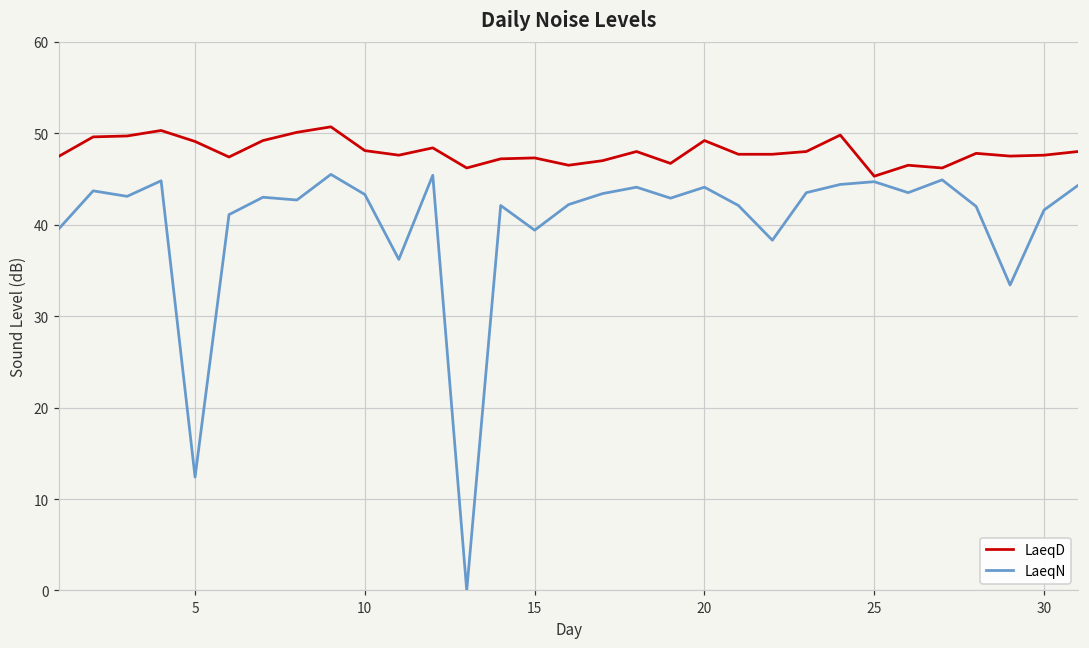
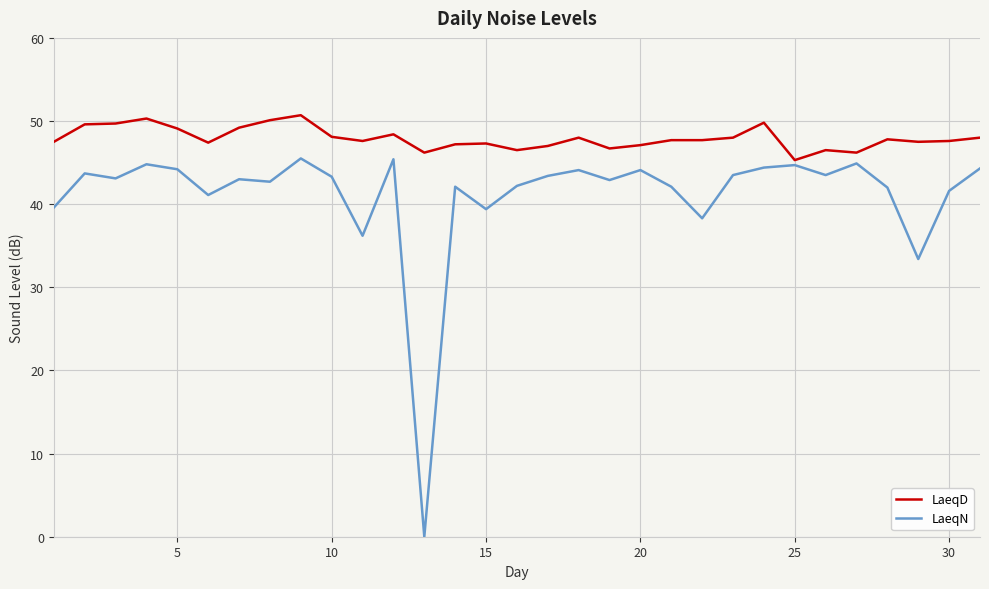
  {
    "LaeqD": {
      "5": 49,
      "10": 48,
      "15": 47,
-     "20": 49,
+     "20": 47,
      "25": 45,
      "30": 48
    },
    "LaeqN": {
-     "5": 12,
+     "5": 44,
      "10": 43,
      "15": 39,
      "20": 44,
      "25": 45,
      "30": 42
    }
  }
